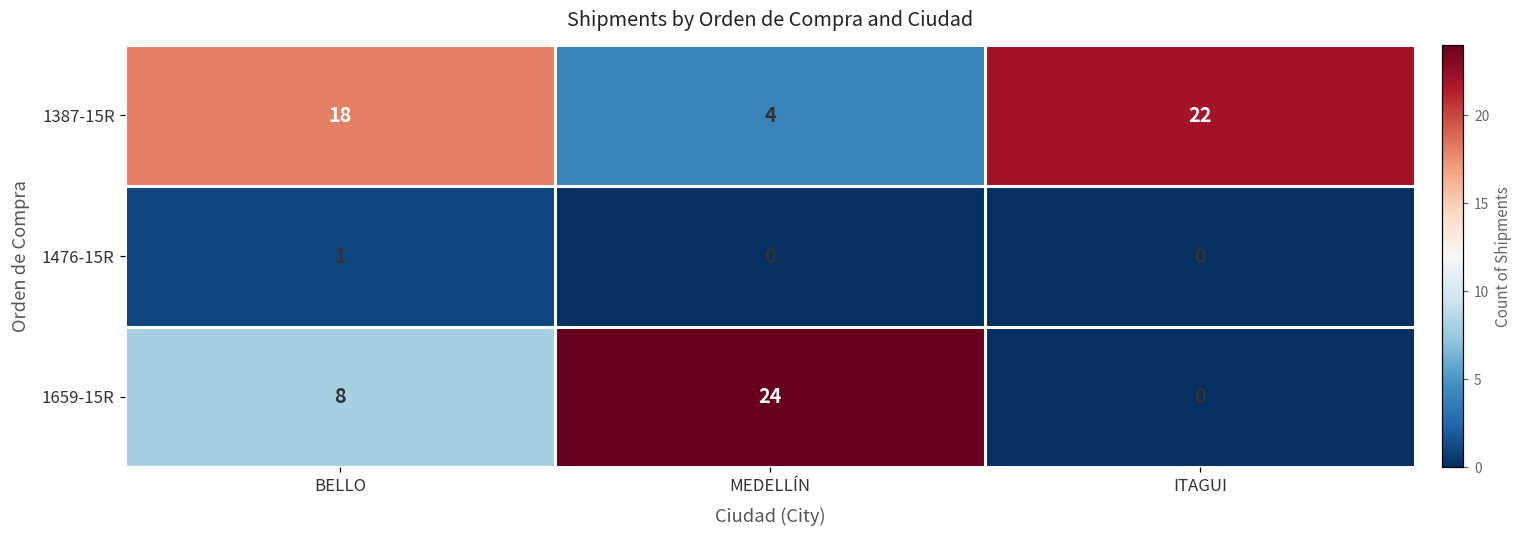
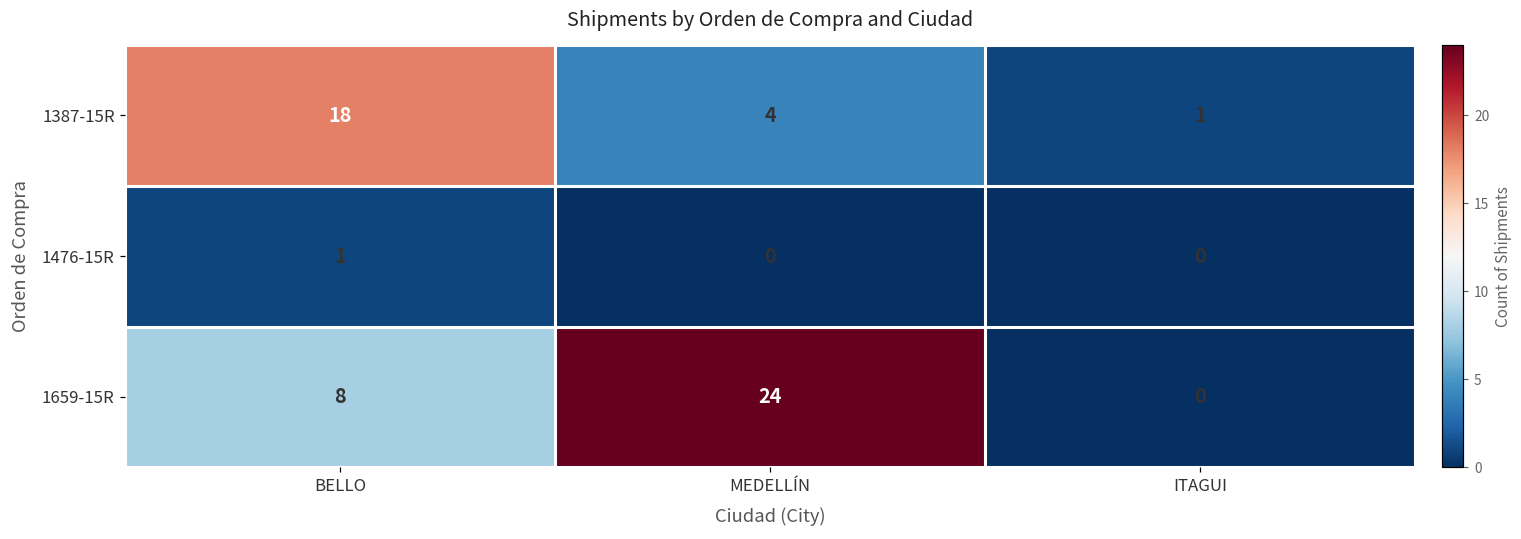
  {
    "1387-15R": {
      "BELLO": 18,
      "MEDELLÍN": 4,
-     "ITAGUI": 22
+     "ITAGUI": 1
    },
    "1476-15R": {
      "BELLO": 1
    },
    "1659-15R": {
      "BELLO": 8,
      "MEDELLÍN": 24
    }
  }
